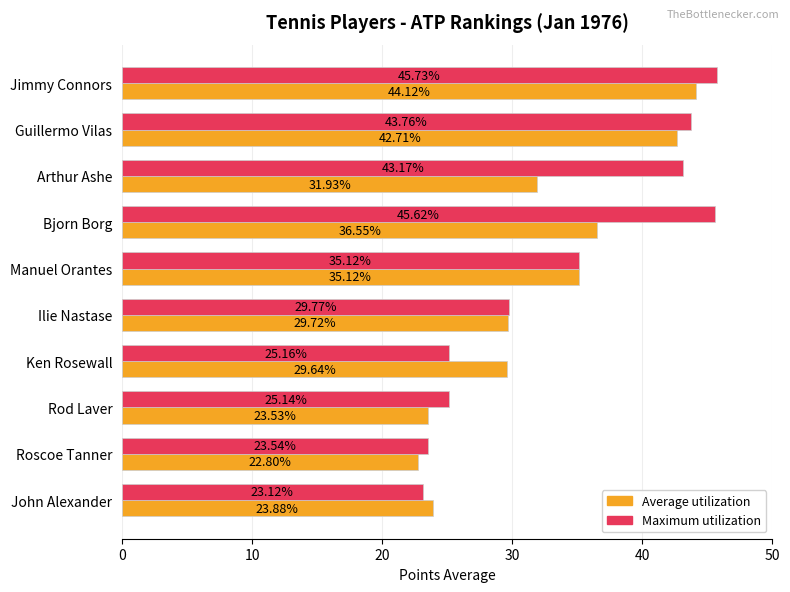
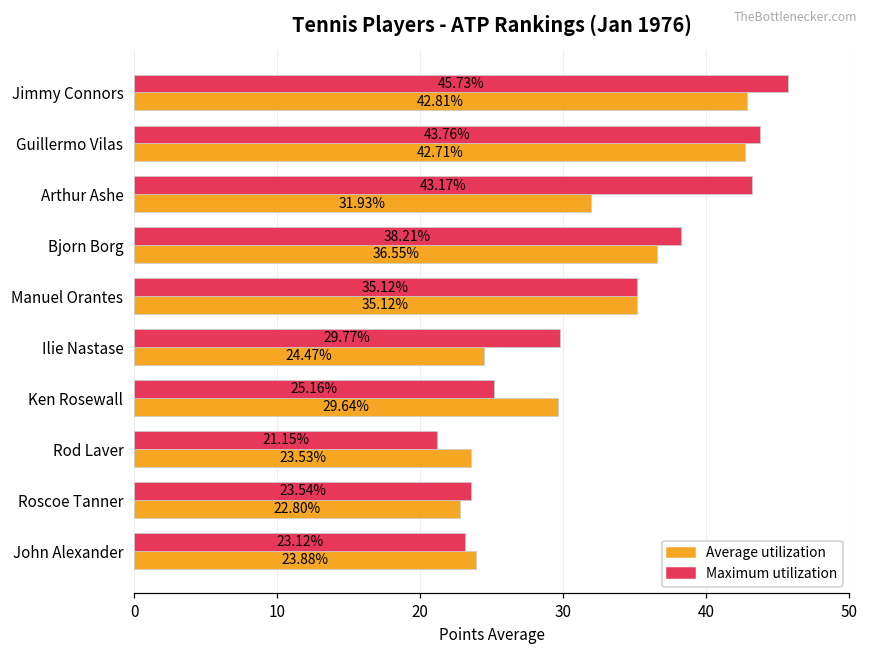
  {
    "Average utilization": {
-     "Jimmy Connors": "44.12%",
+     "Jimmy Connors": "42.81%",
      "Guillermo Vilas": "42.71%",
      "Arthur Ashe": "31.93%",
      "Bjorn Borg": "36.55%",
      "Manuel Orantes": "35.12%",
-     "Ilie Nastase": "29.72%",
+     "Ilie Nastase": "24.47%",
      "Ken Rosewall": "29.64%",
      "Rod Laver": "23.53%",
      "Roscoe Tanner": "22.80%",
      "John Alexander": "23.88%"
    },
    "Maximum utilization": {
      "Jimmy Connors": "45.73%",
      "Guillermo Vilas": "43.76%",
      "Arthur Ashe": "43.17%",
-     "Bjorn Borg": "45.62%",
+     "Bjorn Borg": "38.21%",
      "Manuel Orantes": "35.12%",
      "Ilie Nastase": "29.77%",
      "Ken Rosewall": "25.16%",
-     "Rod Laver": "25.14%",
+     "Rod Laver": "21.15%",
      "Roscoe Tanner": "23.54%",
      "John Alexander": "23.12%"
    }
  }
